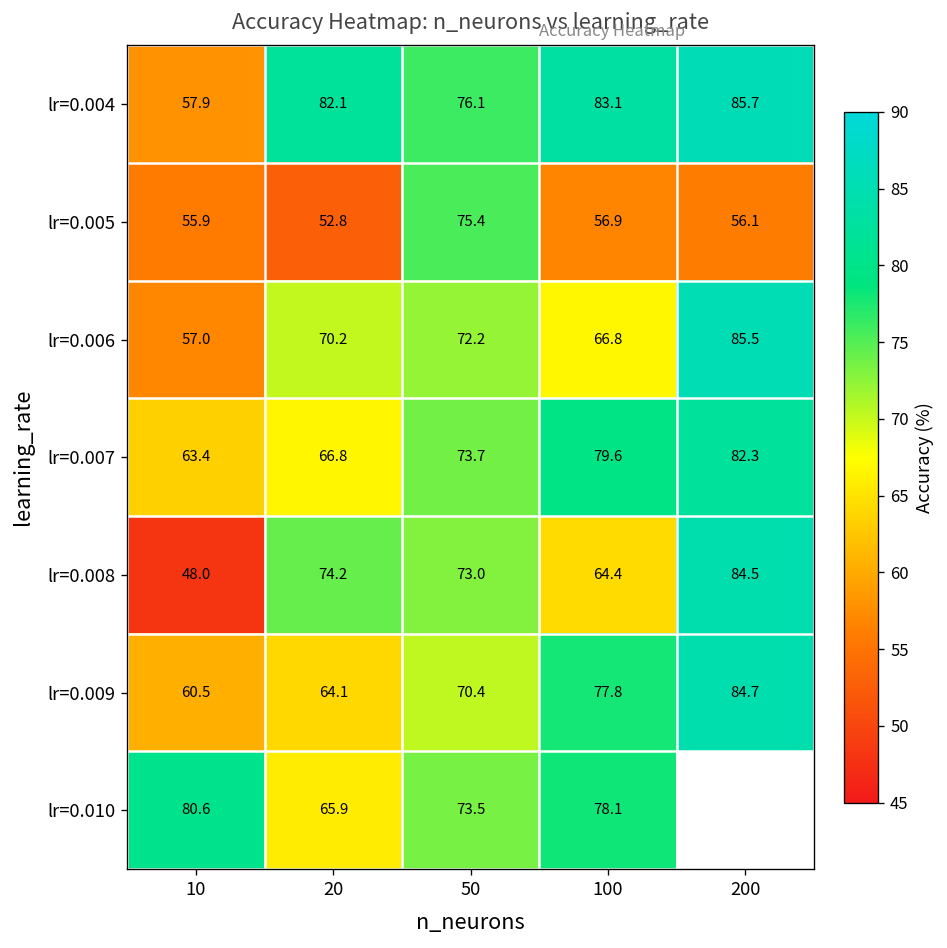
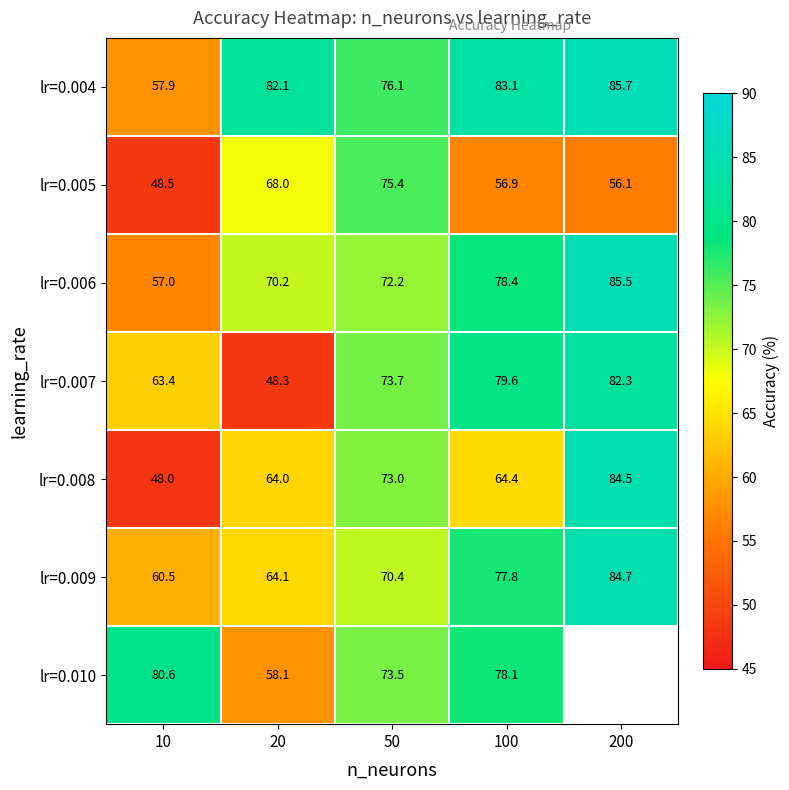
  {
    "lr=0.004": {
      "10": 57.9,
      "20": 82.1,
      "50": 76.1,
      "100": 83.1,
      "200": 85.7
    },
    "lr=0.005": {
-     "10": 55.9,
-     "20": 52.8,
+     "10": 48.5,
+     "20": 68.0,
      "50": 75.4,
      "100": 56.9,
      "200": 56.1
    },
    "lr=0.006": {
      "10": 57.0,
      "20": 70.2,
      "50": 72.2,
-     "100": 66.8,
+     "100": 78.4,
      "200": 85.5
    },
    "lr=0.007": {
      "10": 63.4,
-     "20": 66.8,
+     "20": 48.3,
      "50": 73.7,
      "100": 79.6,
      "200": 82.3
    },
    "lr=0.008": {
      "10": 48.0,
-     "20": 74.2,
+     "20": 64.0,
      "50": 73.0,
      "100": 64.4,
      "200": 84.5
    },
    "lr=0.009": {
      "10": 60.5,
      "20": 64.1,
      "50": 70.4,
      "100": 77.8,
      "200": 84.7
    },
    "lr=0.010": {
      "10": 80.6,
-     "20": 65.9,
+     "20": 58.1,
      "50": 73.5,
      "100": 78.1
    }
  }
